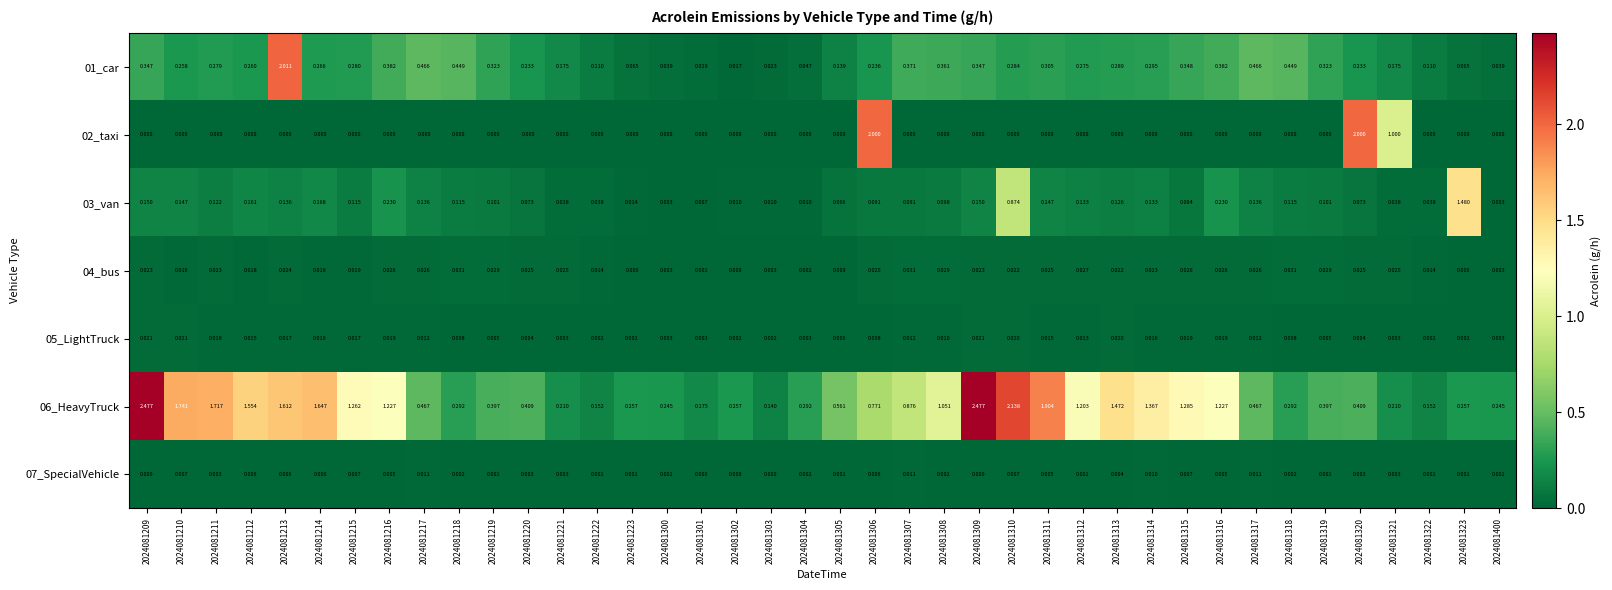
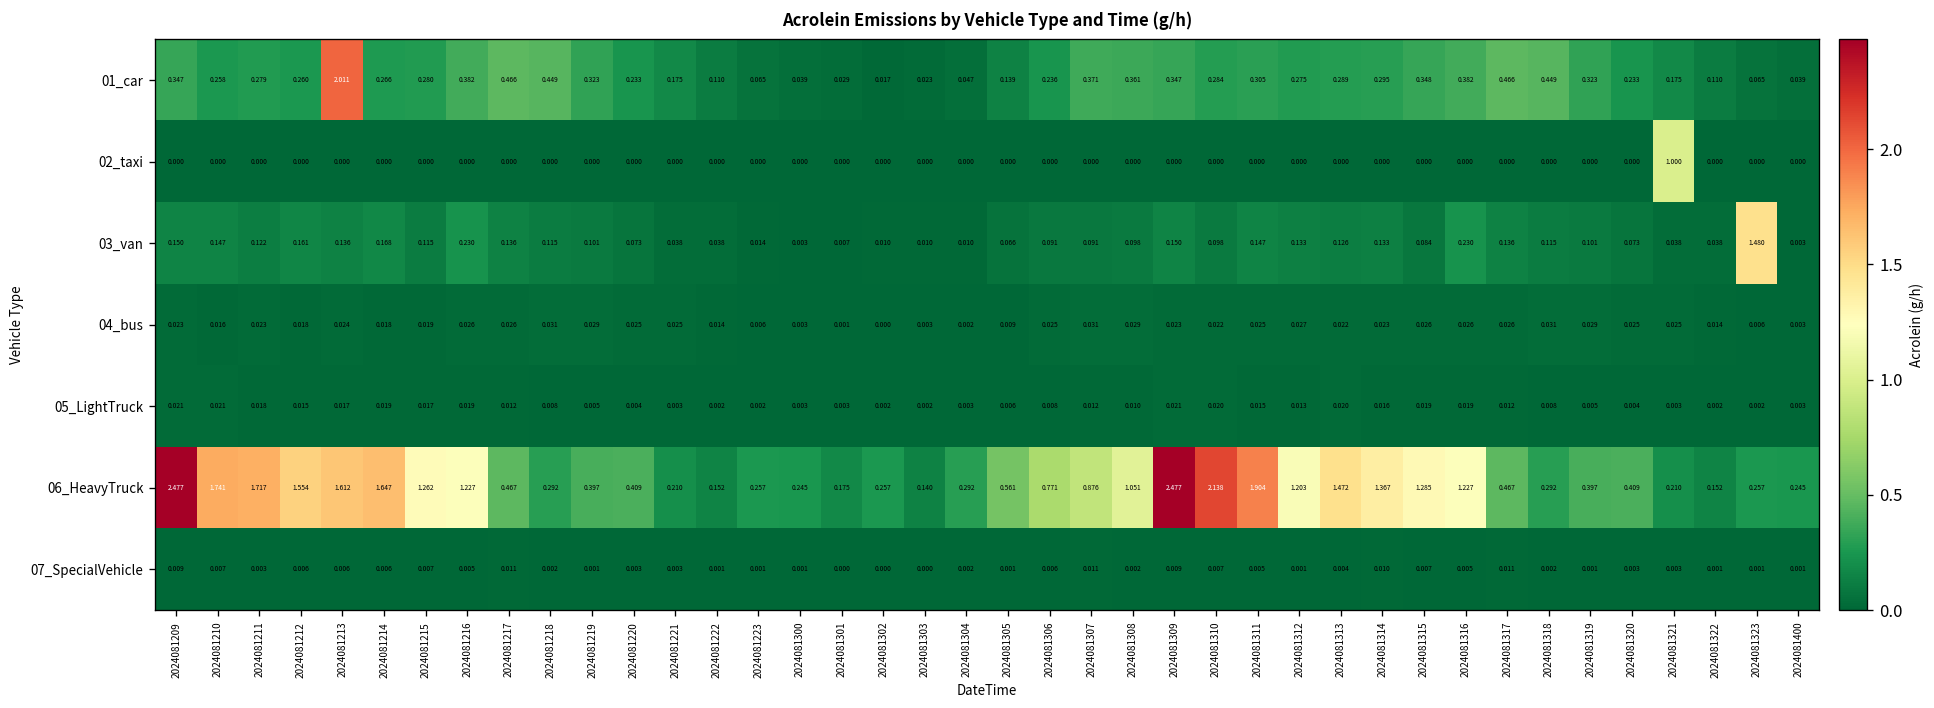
  {
    "02_taxi": {
      "2024081209": 0.000,
      "2024081210": 0.000,
      "2024081211": 0.000,
      "2024081212": 0.000,
      "2024081213": 0.000,
      "2024081214": 0.000,
      "2024081215": 0.000,
      "2024081216": 0.000,
      "2024081217": 0.000,
      "2024081218": 0.000,
      "2024081219": 0.000,
      "2024081220": 0.000,
      "2024081221": 0.000,
      "2024081222": 0.000,
      "2024081223": 0.000,
      "2024081300": 0.000,
      "2024081301": 0.000,
      "2024081302": 0.000,
      "2024081303": 0.000,
      "2024081304": 0.000,
      "2024081305": 0.000,
-     "2024081306": 2.000,
+     "2024081306": 0.000,
      "2024081307": 0.000,
      "2024081308": 0.000,
      "2024081309": 0.000,
      "2024081310": 0.000,
      "2024081311": 0.000,
      "2024081312": 0.000,
      "2024081313": 0.000,
      "2024081314": 0.000,
      "2024081315": 0.000,
      "2024081316": 0.000,
      "2024081317": 0.000,
      "2024081318": 0.000,
      "2024081319": 0.000,
-     "2024081320": 2.000,
+     "2024081320": 0.000,
      "2024081321": 1.000,
      "2024081322": 0.000,
      "2024081323": 0.000,
      "2024081400": 0.000
    },
    "03_van": {
      "2024081209": 0.150,
      "2024081210": 0.147,
      "2024081211": 0.122,
      "2024081212": 0.161,
      "2024081213": 0.136,
      "2024081214": 0.168,
      "2024081215": 0.115,
      "2024081216": 0.230,
      "2024081217": 0.136,
      "2024081218": 0.115,
      "2024081219": 0.101,
      "2024081220": 0.073,
      "2024081221": 0.038,
      "2024081222": 0.038,
      "2024081223": 0.014,
      "2024081300": 0.003,
      "2024081301": 0.007,
      "2024081302": 0.010,
      "2024081303": 0.010,
      "2024081304": 0.010,
      "2024081305": 0.066,
      "2024081306": 0.091,
      "2024081307": 0.091,
      "2024081308": 0.098,
      "2024081309": 0.150,
-     "2024081310": 0.874,
+     "2024081310": 0.098,
      "2024081311": 0.147,
      "2024081312": 0.133,
      "2024081313": 0.126,
      "2024081314": 0.133,
      "2024081315": 0.084,
      "2024081316": 0.230,
      "2024081317": 0.136,
      "2024081318": 0.115,
      "2024081319": 0.101,
      "2024081320": 0.073,
      "2024081321": 0.038,
      "2024081322": 0.038,
      "2024081323": 1.480,
      "2024081400": 0.003
    }
  }
